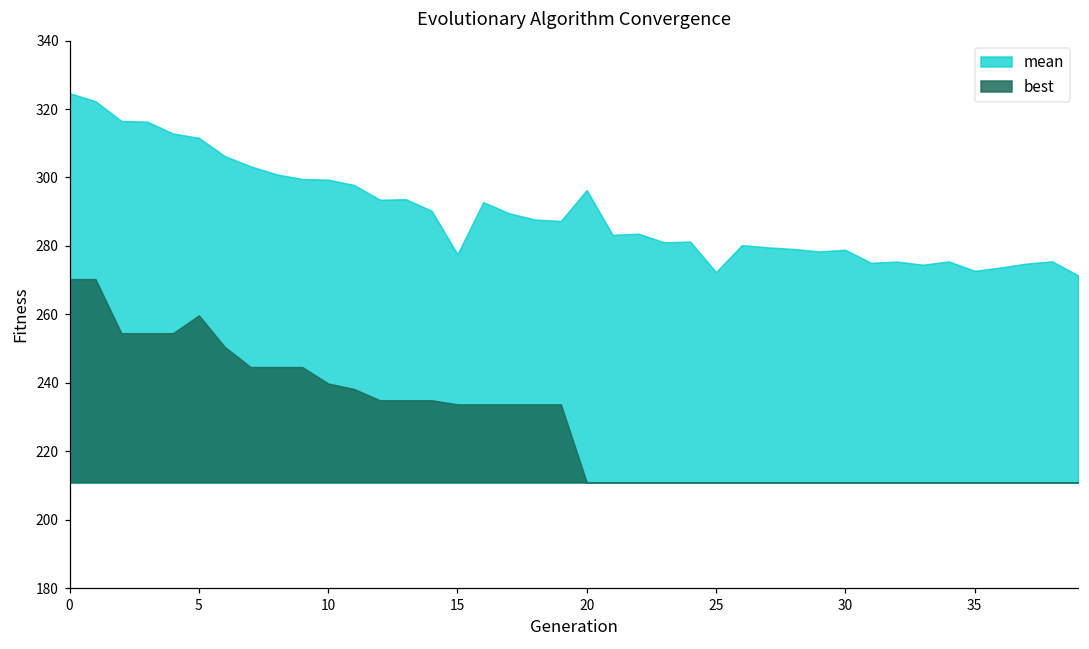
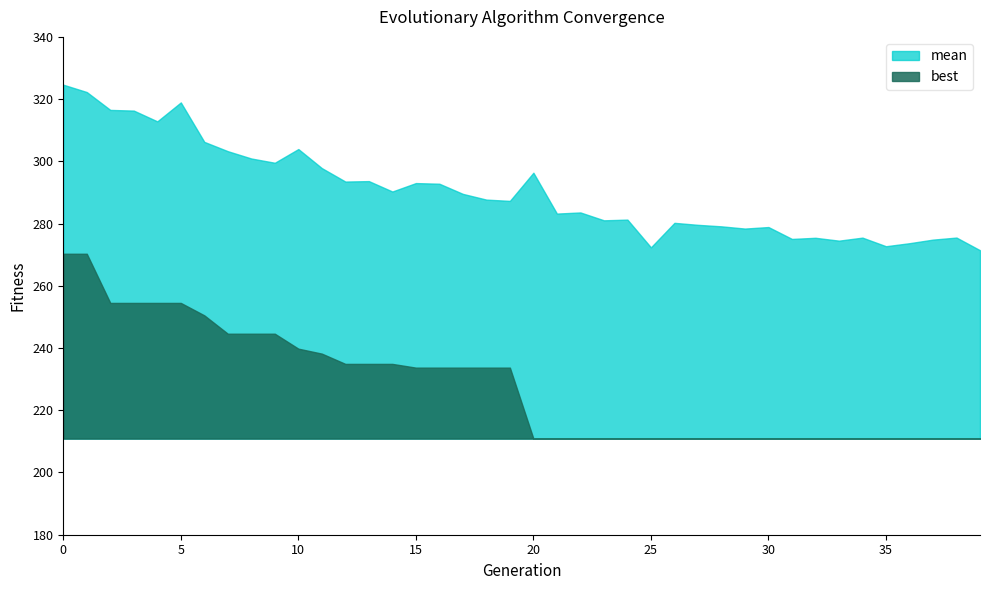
  {
    "mean": {
      "0": 325,
-     "5": 312,
-     "10": 299,
-     "15": 278
+     "5": 319,
+     "10": 304,
+     "15": 293
    },
    "best": {
      "0": 270,
-     "5": 260,
+     "5": 255,
      "10": 240,
      "15": 234
    }
  }
